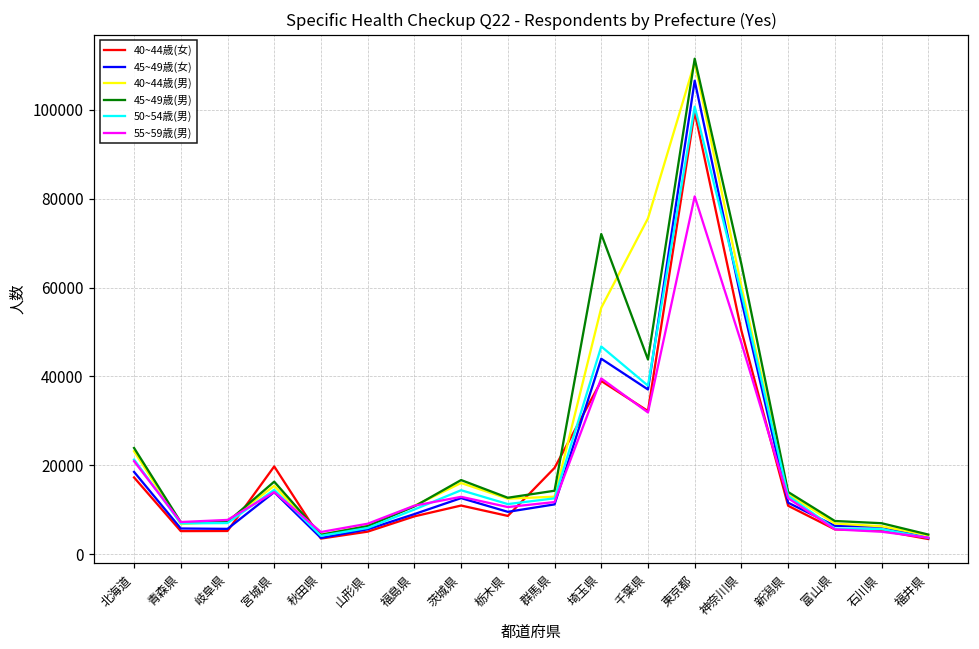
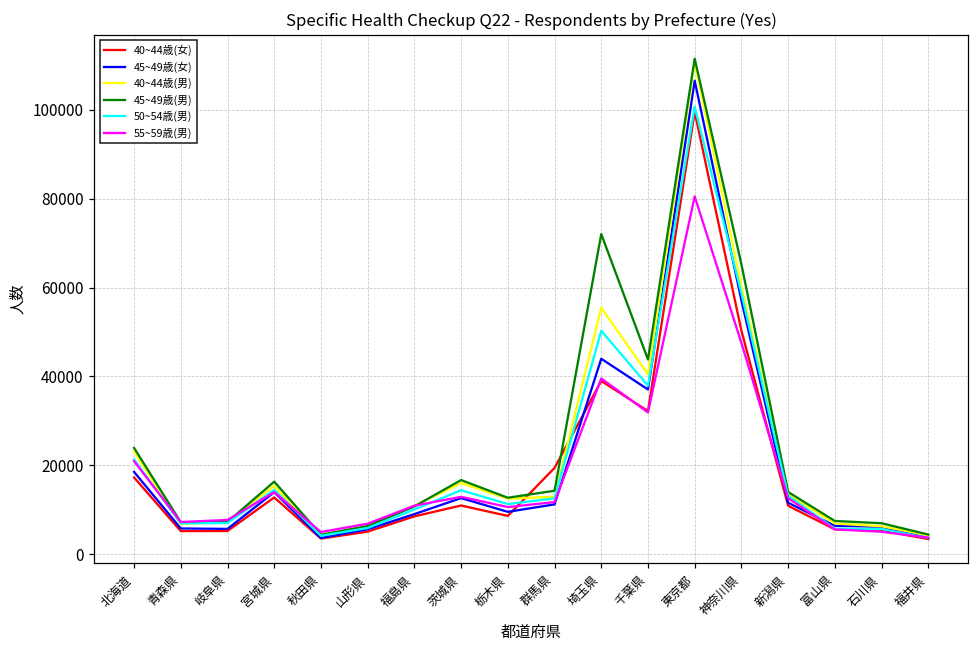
  {
    "40~44歳(女)": {
      "北海道": 17000,
-     "宮城県": 20000,
+     "宮城県": 13000,
      "茨城県": 11000,
      "栃木県": 9000,
      "群馬県": 19000,
      "東京都": 100000,
      "神奈川県": 50000,
      "新潟県": 11000
    },
    "45~49歳(女)": {
      "北海道": 19000,
      "栃木県": 10000,
      "埼玉県": 44000,
      "千葉県": 37000,
      "東京都": 107000,
      "神奈川県": 57000,
      "新潟県": 12000
    },
    "40~44歳(男)": {
      "北海道": 23000,
      "宮城県": 15000,
      "茨城県": 16000,
      "埼玉県": 55000,
-     "千葉県": 76000,
+     "千葉県": 40000,
      "東京都": 111000,
      "神奈川県": 60000
    },
    "45~49歳(男)": {
      "北海道": 24000,
      "宮城県": 16000,
      "茨城県": 17000,
      "群馬県": 14000,
      "埼玉県": 72000,
      "千葉県": 44000,
      "東京都": 111000,
      "神奈川県": 65000,
      "石川県": 7000
    },
    "50~54歳(男)": {
      "福島県": 10000,
      "茨城県": 14000,
      "栃木県": 11000,
-     "埼玉県": 47000,
+     "埼玉県": 50000,
      "千葉県": 38000,
      "東京都": 101000,
      "神奈川県": 59000
    },
    "55~59歳(男)": {
      "栃木県": 11000,
      "東京都": 81000,
      "神奈川県": 48000
    }
  }
